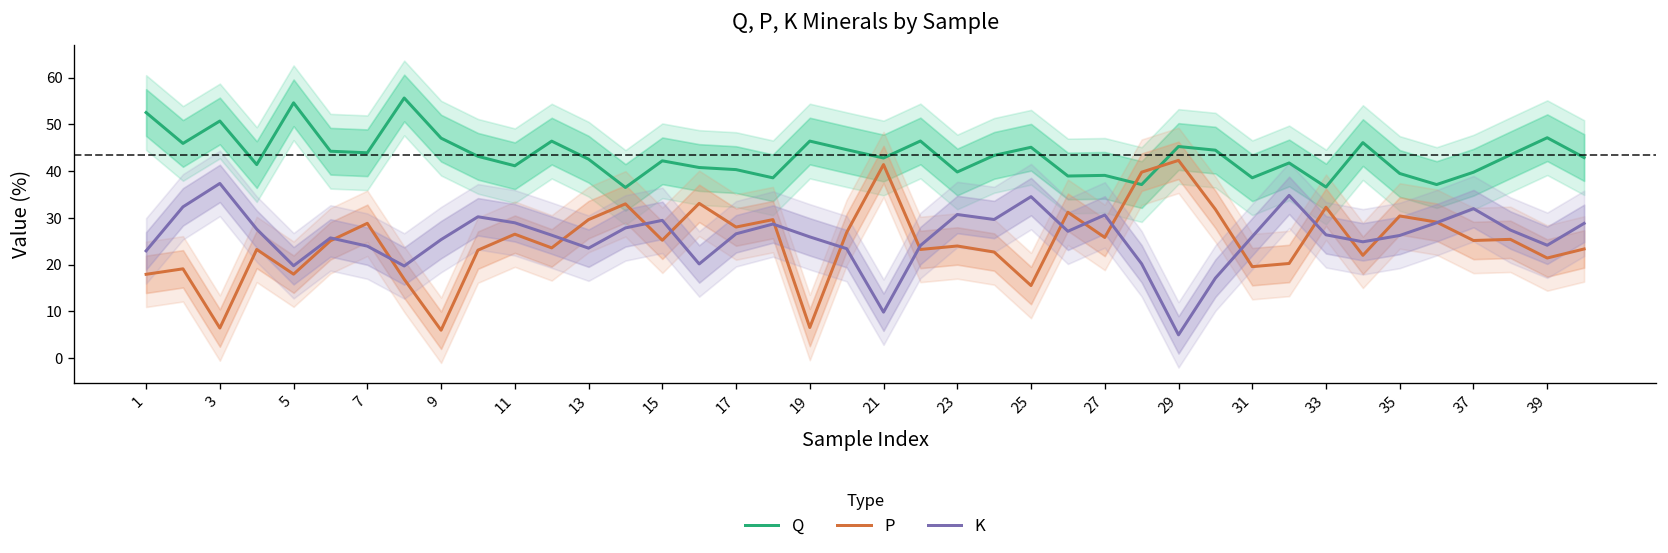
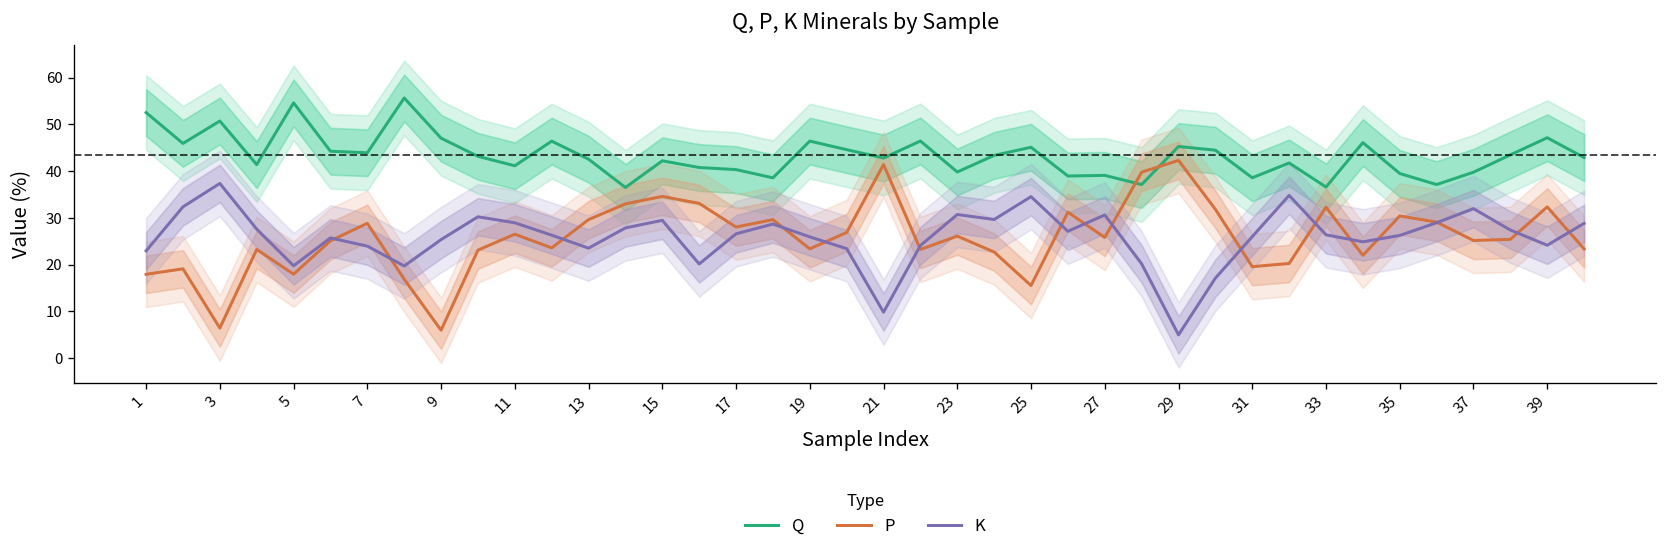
  {
    "P": {
      "1": 18,
      "3": 6,
      "5": 18,
      "7": 29,
      "9": 6,
      "11": 27,
      "13": 30,
-     "15": 25,
+     "15": 35,
      "17": 28,
-     "19": 7,
+     "19": 23,
      "21": 41,
-     "23": 24,
+     "23": 26,
      "25": 16,
      "27": 26,
      "29": 42,
      "31": 20,
      "33": 32,
      "37": 25,
-     "39": 21
+     "39": 32
    }
  }
